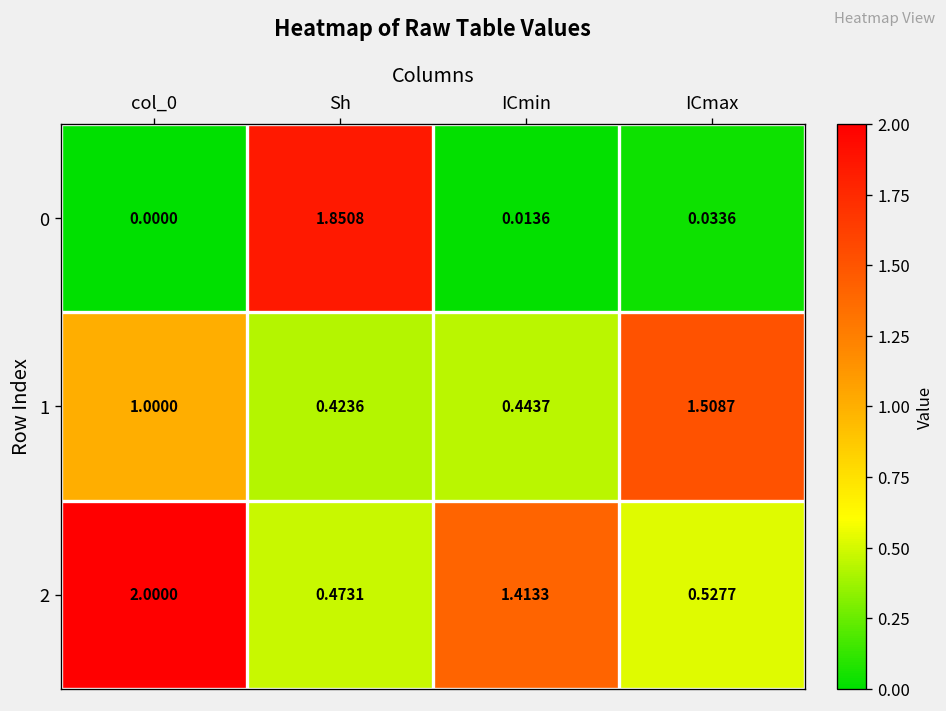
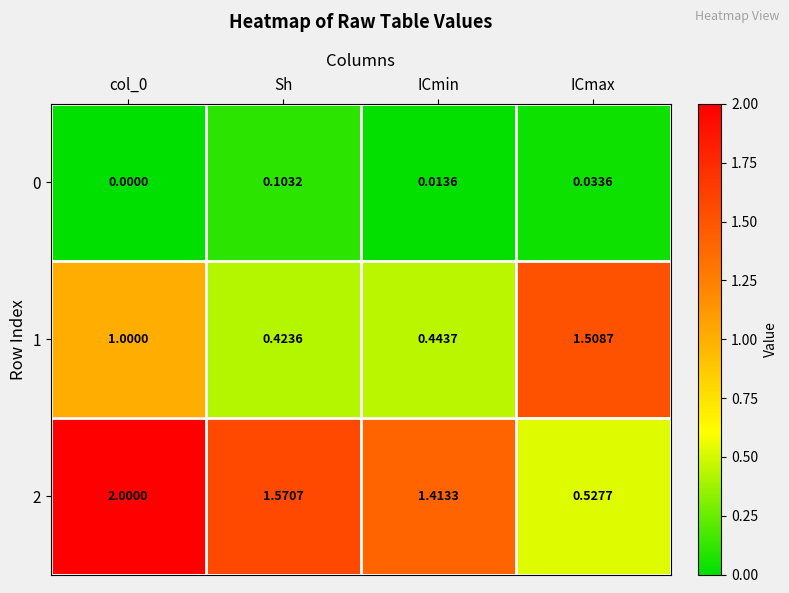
  {
    "0": {
      "col_0": 0.0000,
-     "Sh": 1.8508,
+     "Sh": 0.1032,
      "ICmin": 0.0136,
      "ICmax": 0.0336
    },
    "1": {
      "col_0": 1.0000,
      "Sh": 0.4236,
      "ICmin": 0.4437,
      "ICmax": 1.5087
    },
    "2": {
      "col_0": 2.0000,
-     "Sh": 0.4731,
+     "Sh": 1.5707,
      "ICmin": 1.4133,
      "ICmax": 0.5277
    }
  }
